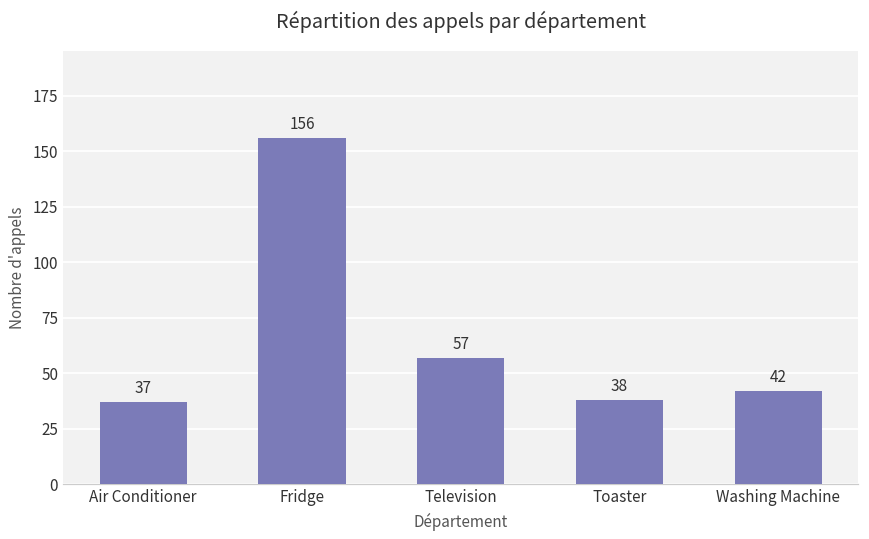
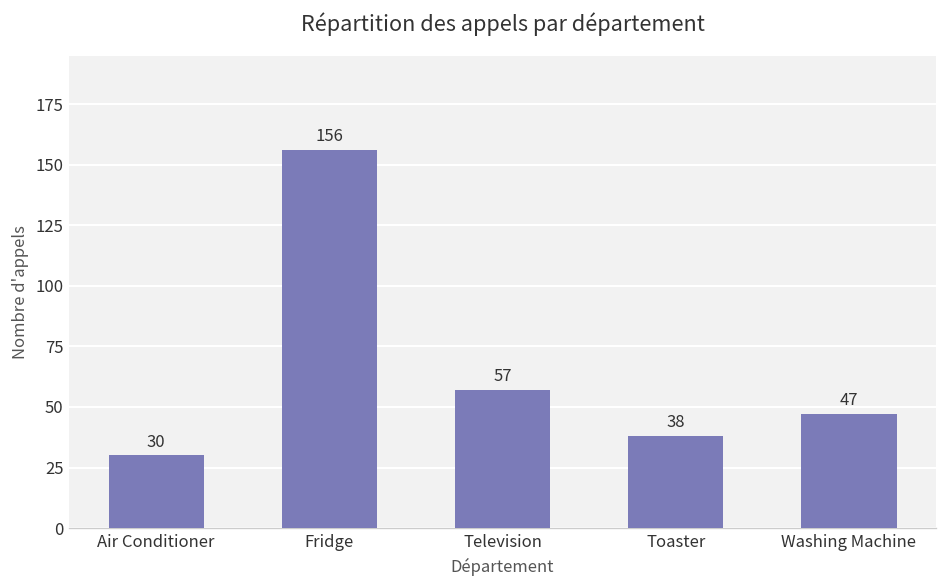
  {
-   "Air Conditioner": 37,
+   "Air Conditioner": 30,
    "Fridge": 156,
    "Television": 57,
    "Toaster": 38,
-   "Washing Machine": 42
+   "Washing Machine": 47
  }
